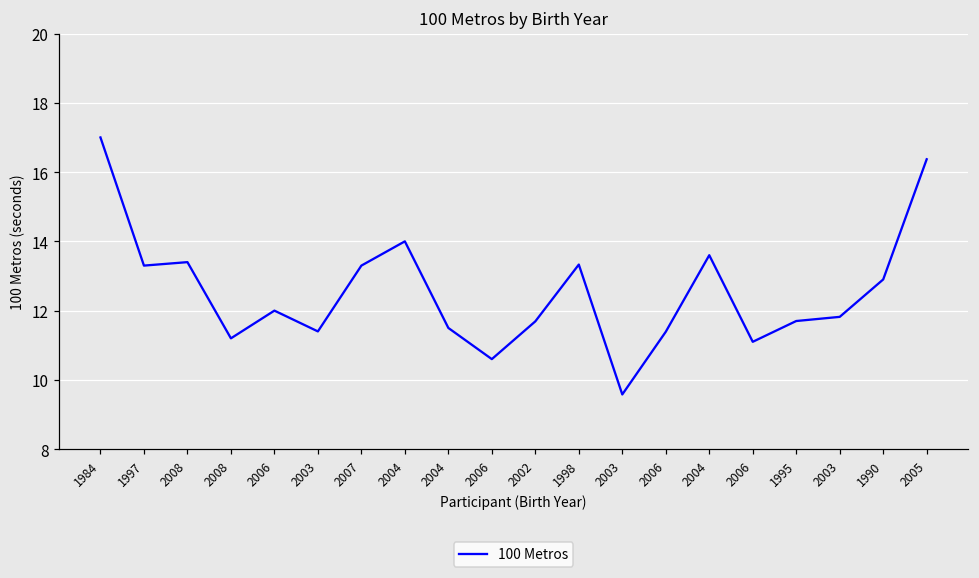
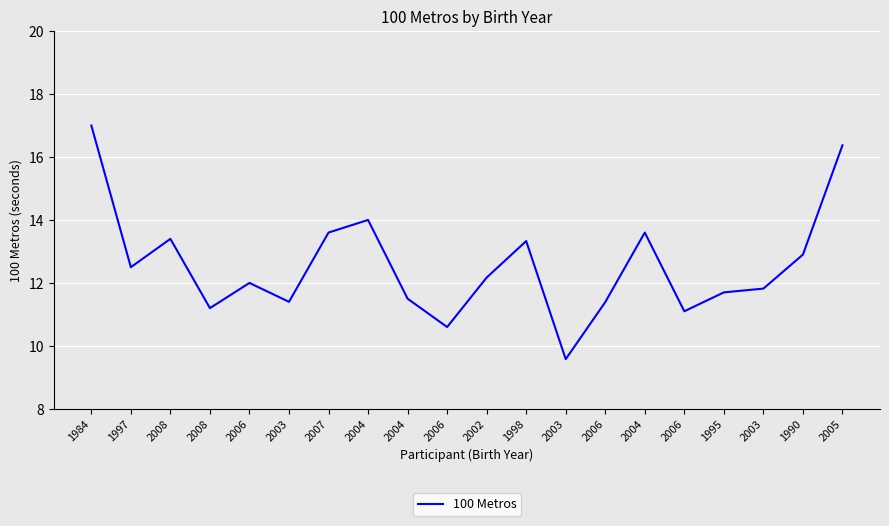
  {
    "1984": 17.0,
-   "1997": 13.3,
-   "2007": 13.3,
-   "2002": 11.7,
+   "1997": 12.5,
+   "2007": 13.6,
+   "2002": 12.2,
    "1998": 13.3,
    "1995": 11.7,
    "1990": 12.9,
    "2005": 16.4
  }
